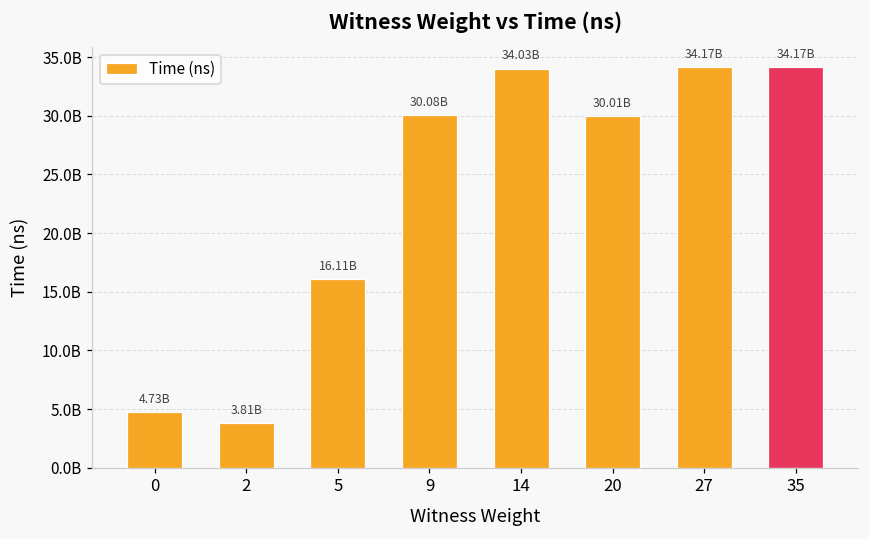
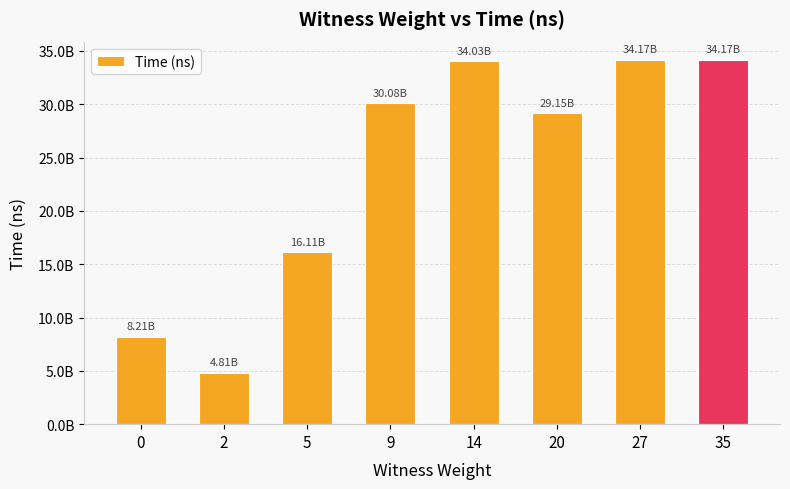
  {
-   "0": "4.73B",
-   "2": "3.81B",
+   "0": "8.21B",
+   "2": "4.81B",
    "5": "16.11B",
    "9": "30.08B",
    "14": "34.03B",
-   "20": "30.01B",
+   "20": "29.15B",
    "27": "34.17B",
    "35": "34.17B"
  }
